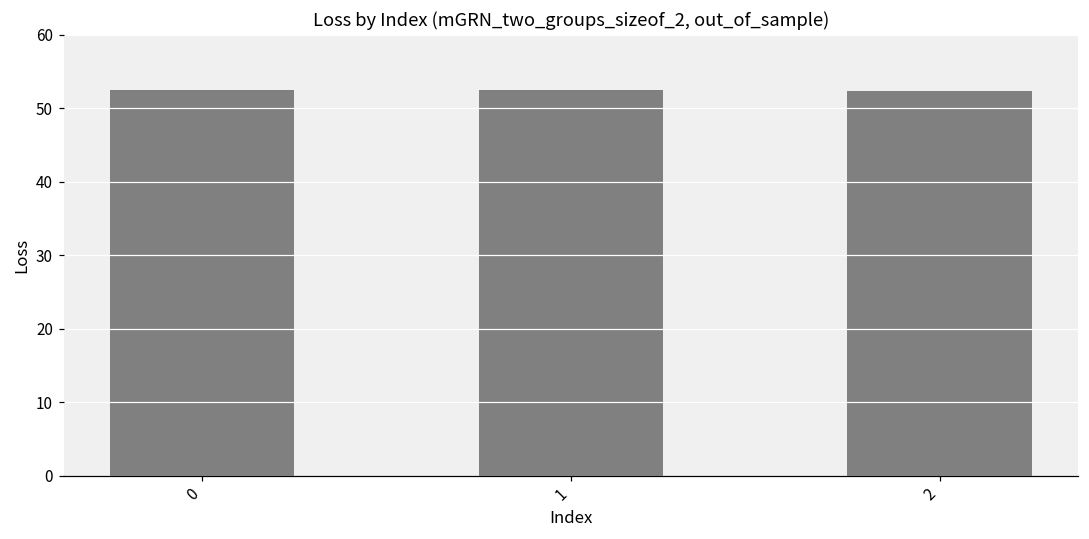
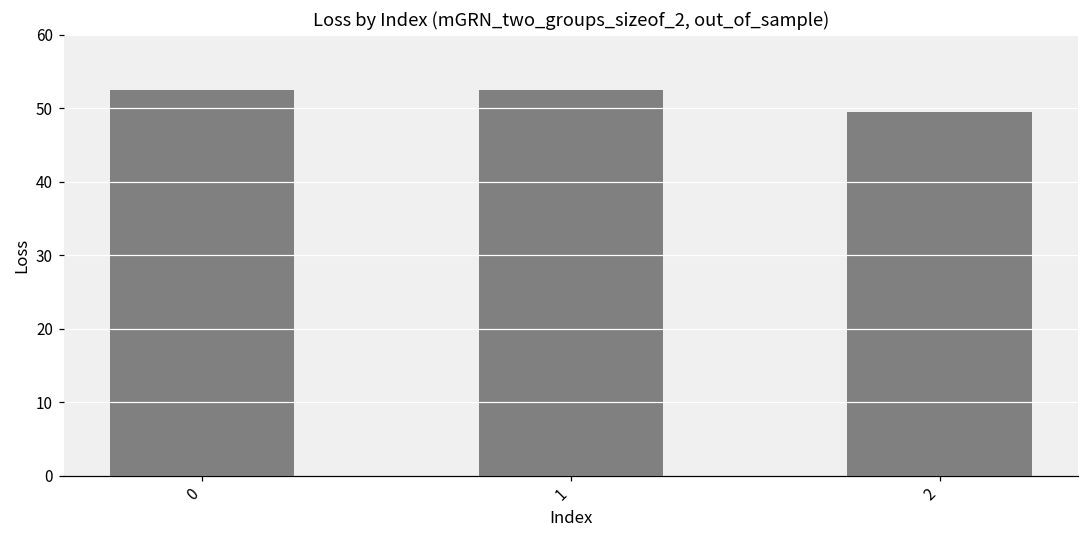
  {
    "0": 52,
    "1": 53,
-   "2": 52
+   "2": 49
  }
